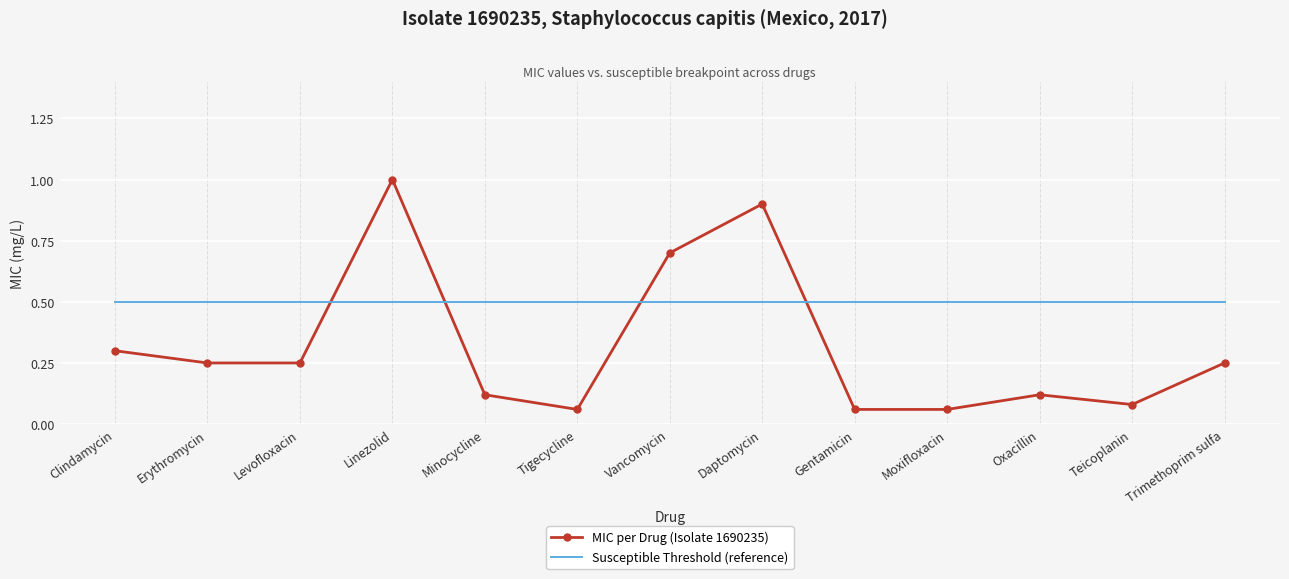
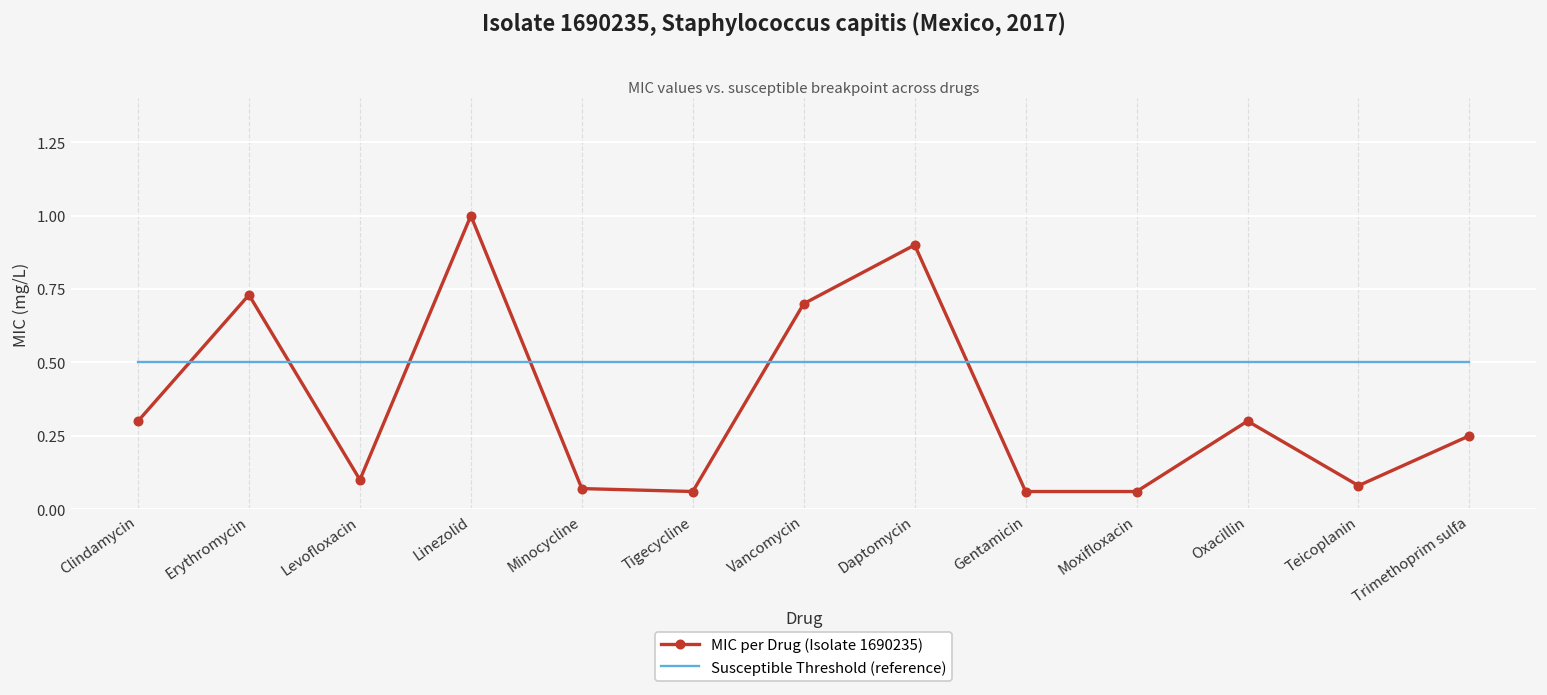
  {
    "MIC per Drug (Isolate 1690235)": {
      "Clindamycin": 0.30,
-     "Erythromycin": 0.25,
-     "Levofloxacin": 0.25,
+     "Erythromycin": 0.73,
+     "Levofloxacin": 0.10,
      "Linezolid": 1.00,
-     "Minocycline": 0.12,
+     "Minocycline": 0.07,
      "Tigecycline": 0.06,
      "Vancomycin": 0.70,
      "Daptomycin": 0.90,
      "Gentamicin": 0.06,
      "Moxifloxacin": 0.06,
-     "Oxacillin": 0.12,
+     "Oxacillin": 0.30,
      "Teicoplanin": 0.08,
      "Trimethoprim sulfa": 0.25
    },
    "Susceptible Threshold (reference)": {
      "Clindamycin": 0.50,
      "Erythromycin": 0.50,
      "Levofloxacin": 0.50,
      "Linezolid": 0.50,
      "Minocycline": 0.50,
      "Tigecycline": 0.50,
      "Vancomycin": 0.50,
      "Daptomycin": 0.50,
      "Gentamicin": 0.50,
      "Moxifloxacin": 0.50,
      "Oxacillin": 0.50,
      "Teicoplanin": 0.50,
      "Trimethoprim sulfa": 0.50
    }
  }
